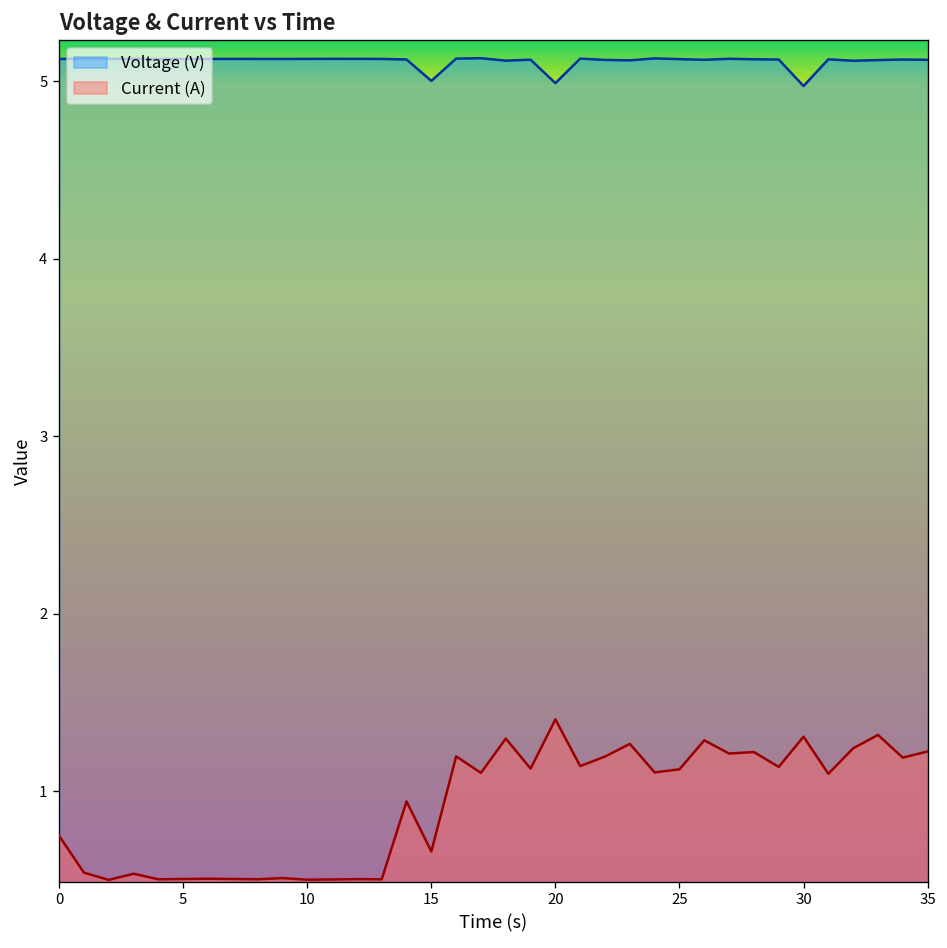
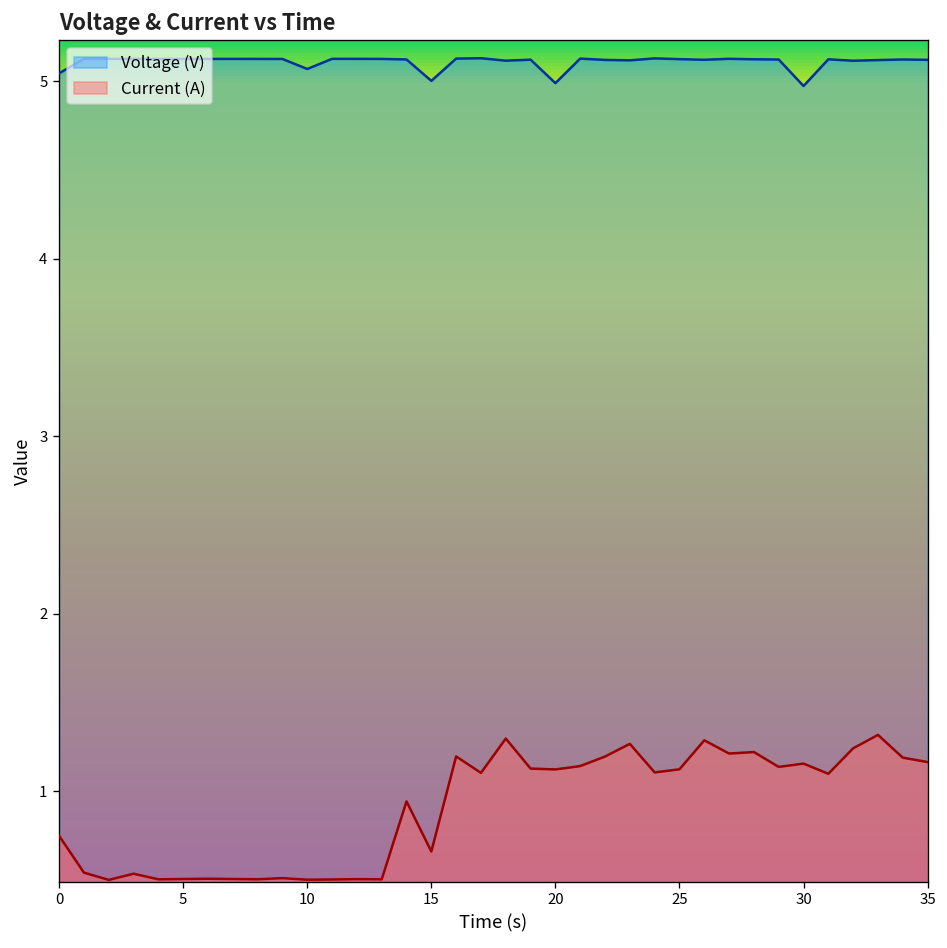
  {
    "Voltage (V)": {
-     "0": 5.13,
-     "10": 5.13,
+     "0": 5.04,
+     "10": 5.07,
      "15": 5.00,
      "20": 4.99,
      "25": 5.12,
      "30": 4.97,
      "35": 5.12
    },
    "Current (A)": {
      "0": 0.75,
      "5": 0.51,
      "10": 0.50,
      "15": 0.66,
-     "20": 1.41,
+     "20": 1.12,
      "25": 1.12,
-     "30": 1.31,
-     "35": 1.22
+     "30": 1.16,
+     "35": 1.17
    }
  }
